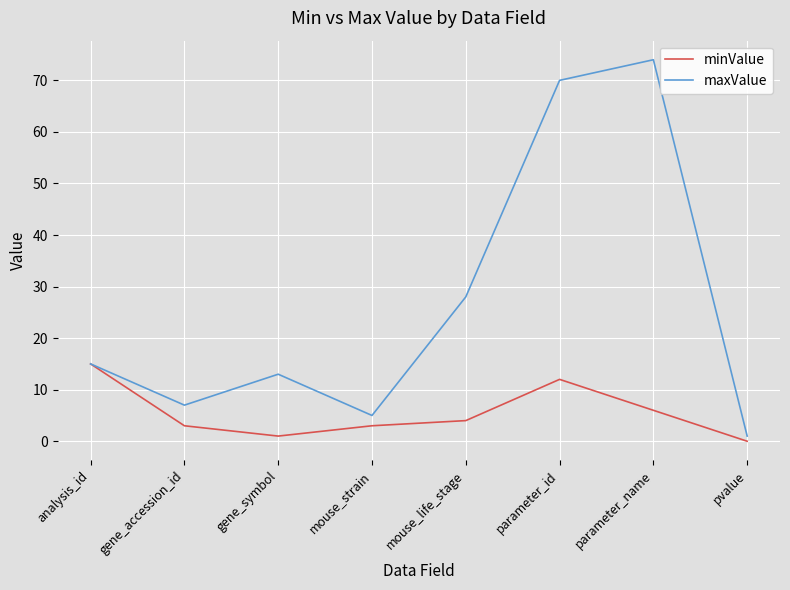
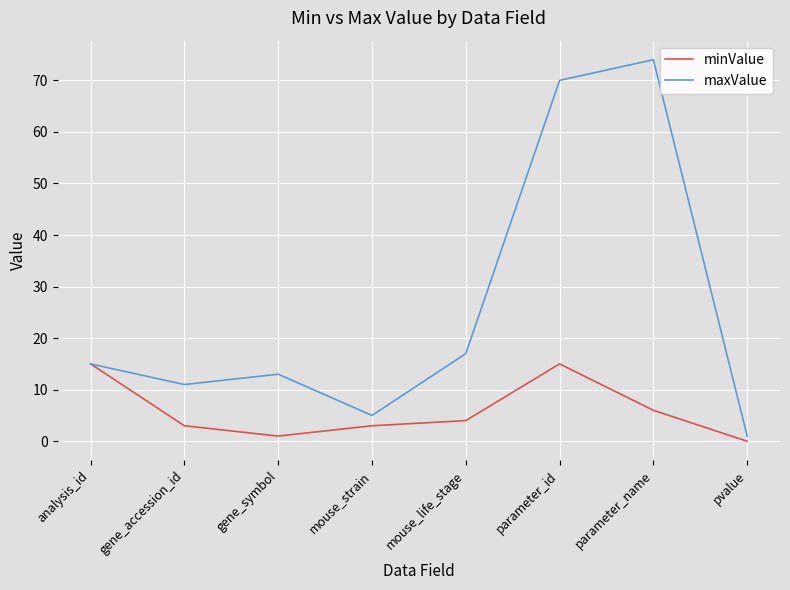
  {
    "minValue": {
      "gene_accession_id": 3,
      "gene_symbol": 1,
      "mouse_strain": 3,
      "mouse_life_stage": 4,
-     "parameter_id": 12,
+     "parameter_id": 15,
      "parameter_name": 6,
      "pvalue": 0
    },
    "maxValue": {
-     "gene_accession_id": 7,
+     "gene_accession_id": 11,
      "gene_symbol": 13,
      "mouse_strain": 5,
-     "mouse_life_stage": 28,
+     "mouse_life_stage": 17,
      "parameter_id": 70,
      "parameter_name": 74,
      "pvalue": 1
    }
  }
